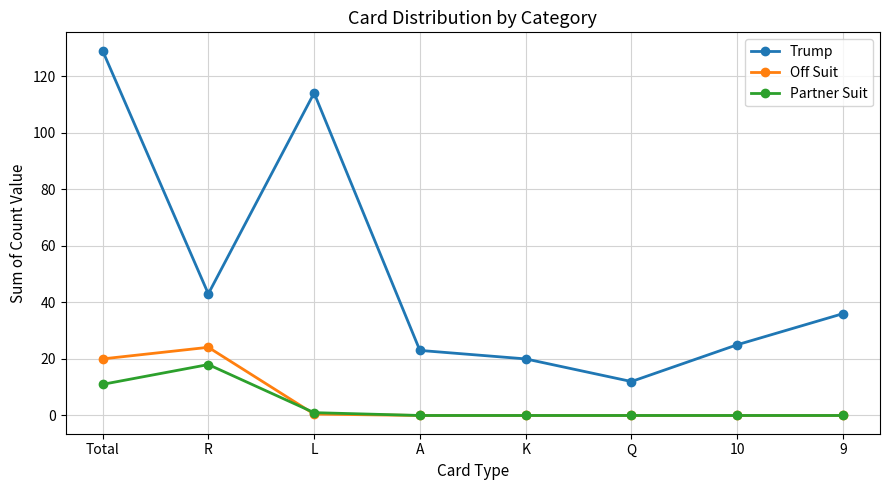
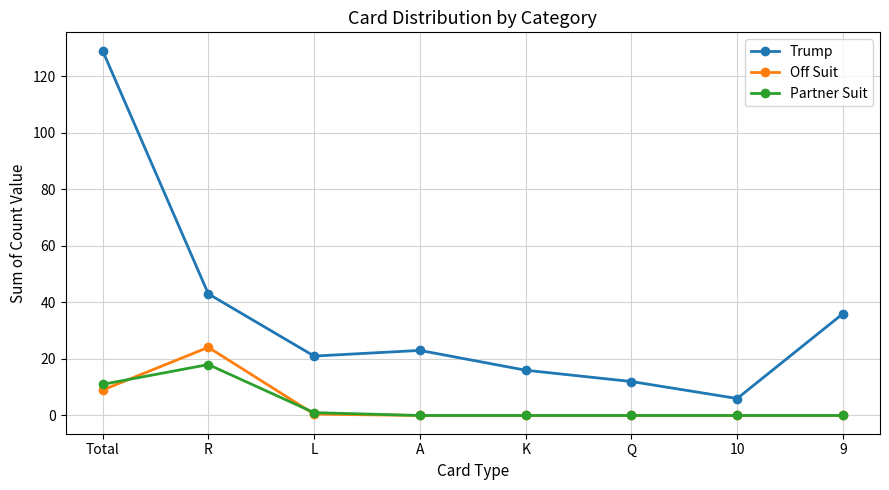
  {
    "Trump": {
      "Total": 129,
      "R": 43,
-     "L": 114,
+     "L": 21,
      "A": 23,
-     "K": 20,
+     "K": 16,
      "Q": 12,
-     "10": 25,
+     "10": 6,
      "9": 36
    },
    "Off Suit": {
-     "Total": 20,
+     "Total": 9,
      "R": 24
    },
    "Partner Suit": {
      "Total": 11,
      "R": 18
    }
  }
